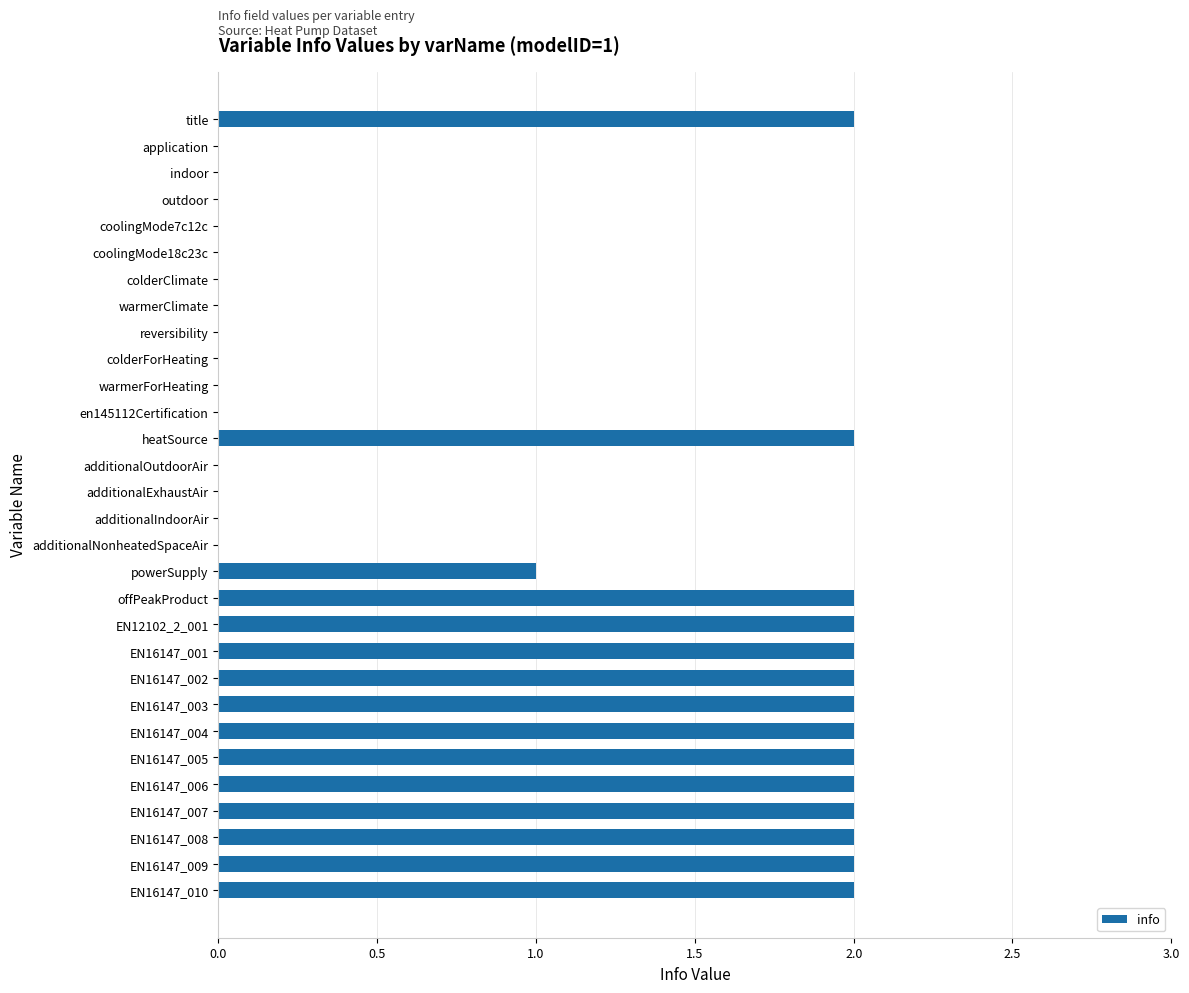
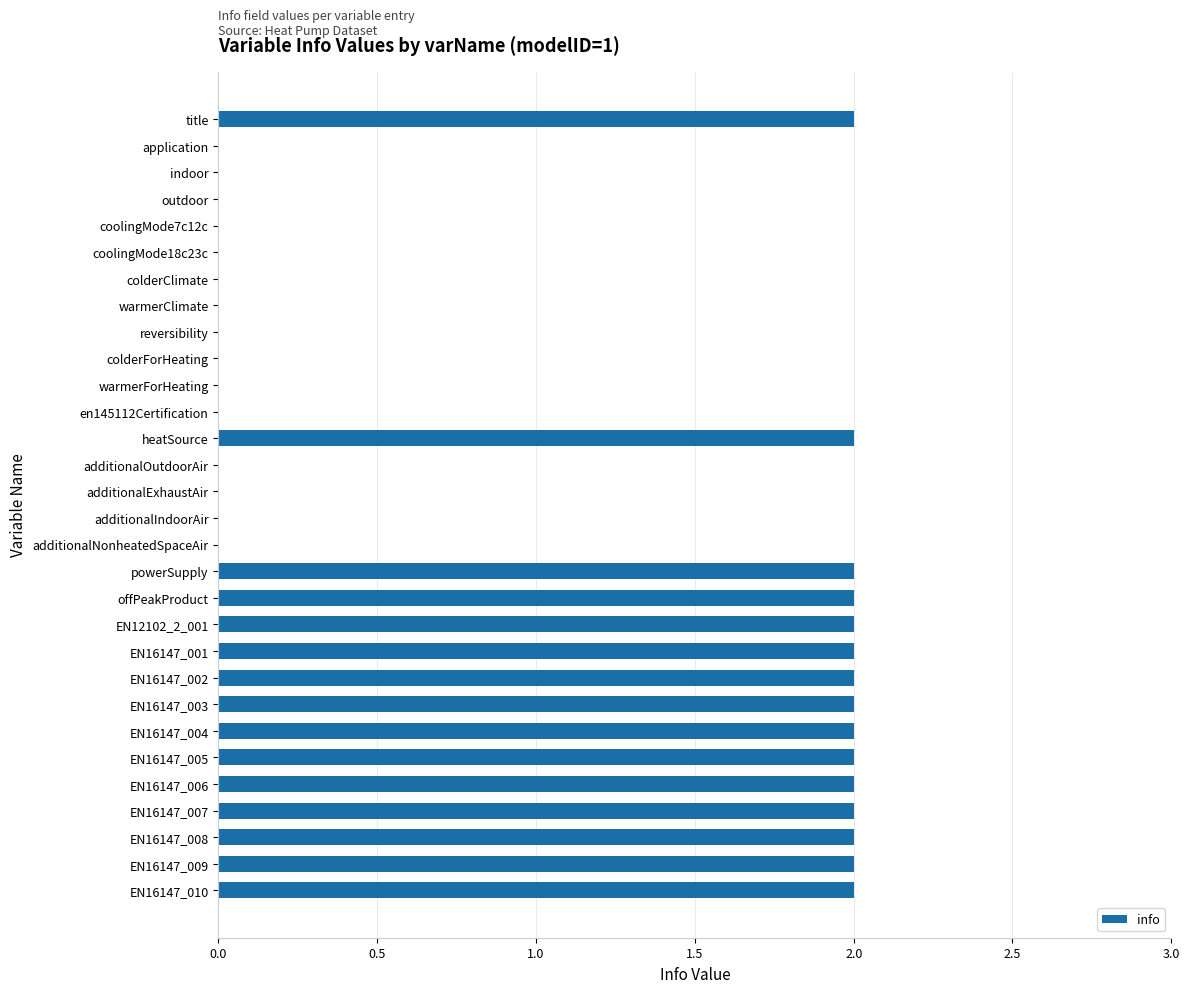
  {
    "title": 2,
    "application": 0,
    "indoor": 0,
    "outdoor": 0,
    "coolingMode7c12c": 0,
    "coolingMode18c23c": 0,
    "colderClimate": 0,
    "warmerClimate": 0,
    "reversibility": 0,
    "colderForHeating": 0,
    "warmerForHeating": 0,
    "en145112Certification": 0,
    "heatSource": 2,
    "additionalOutdoorAir": 0,
    "additionalExhaustAir": 0,
    "additionalIndoorAir": 0,
    "additionalNonheatedSpaceAir": 0,
-   "powerSupply": 1,
+   "powerSupply": 2,
    "offPeakProduct": 2,
    "EN12102_2_001": 2,
    "EN16147_001": 2,
    "EN16147_002": 2,
    "EN16147_003": 2,
    "EN16147_004": 2,
    "EN16147_005": 2,
    "EN16147_006": 2,
    "EN16147_007": 2,
    "EN16147_008": 2,
    "EN16147_009": 2,
    "EN16147_010": 2
  }
